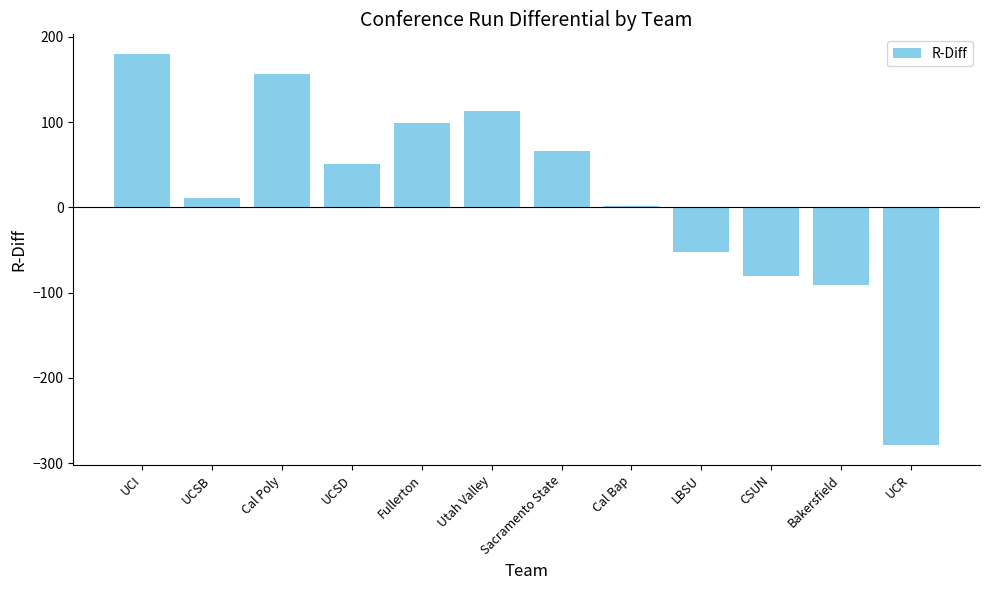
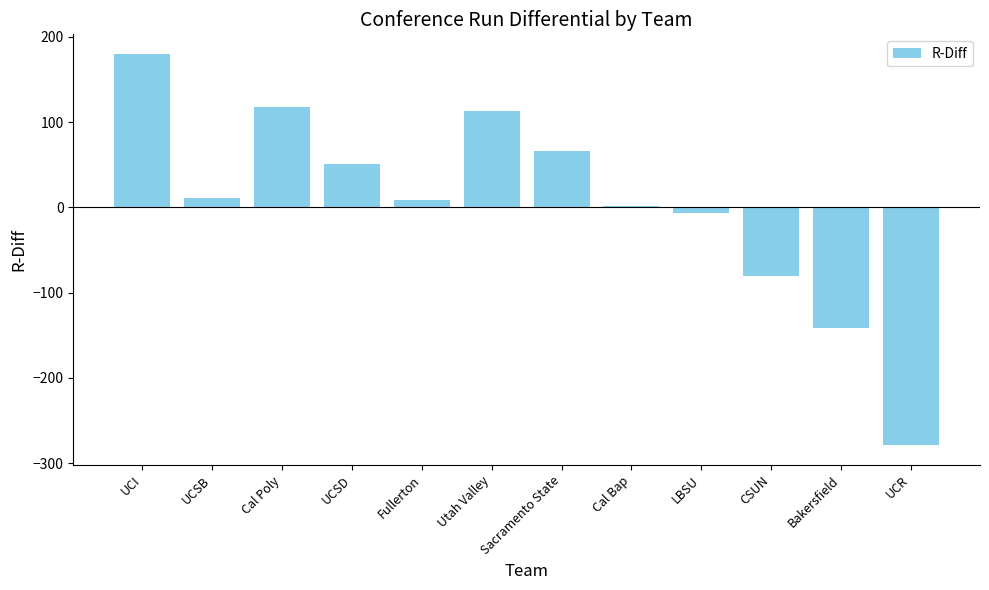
  {
    "UCI": 180,
    "UCSB": 10,
-   "Cal Poly": 160,
+   "Cal Poly": 120,
    "UCSD": 50,
-   "Fullerton": 100,
+   "Fullerton": 10,
    "Utah Valley": 110,
    "Sacramento State": 70,
-   "LBSU": -50,
+   "LBSU": -10,
    "CSUN": -80,
-   "Bakersfield": -90,
+   "Bakersfield": -140,
    "UCR": -280
  }
